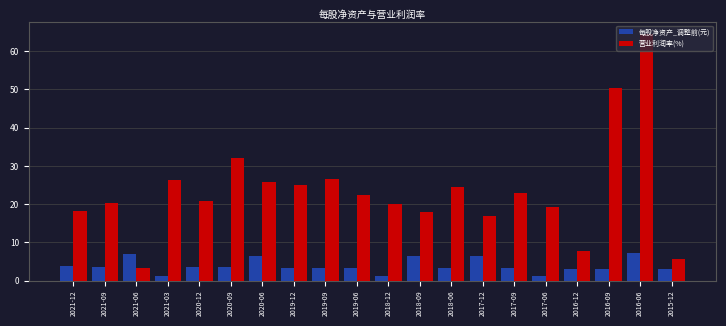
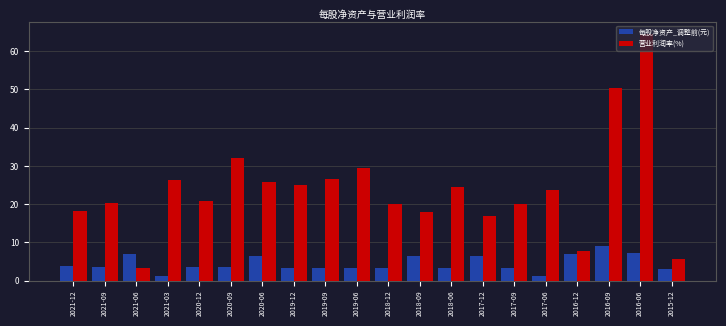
  {
    "每股净资产_调整前(元)": {
      "2021-12": 4,
      "2021-09": 4,
      "2021-06": 7,
      "2021-03": 1,
      "2020-12": 4,
      "2020-09": 4,
      "2020-06": 6,
      "2019-12": 3,
      "2019-09": 3,
      "2019-06": 3,
-     "2018-12": 1,
+     "2018-12": 3,
      "2018-09": 6,
      "2018-06": 3,
      "2017-12": 6,
      "2017-09": 3,
      "2017-06": 1,
-     "2016-12": 3,
-     "2016-09": 3,
+     "2016-12": 7,
+     "2016-09": 9,
      "2016-06": 7,
      "2015-12": 3
    },
    "营业利润率(%)": {
      "2021-12": 18,
      "2021-09": 20,
      "2021-06": 3,
      "2021-03": 26,
      "2020-12": 21,
      "2020-09": 32,
      "2020-06": 26,
      "2019-12": 25,
      "2019-09": 27,
-     "2019-06": 23,
+     "2019-06": 29,
      "2018-12": 20,
      "2018-09": 18,
      "2018-06": 25,
      "2017-12": 17,
-     "2017-09": 23,
-     "2017-06": 19,
+     "2017-09": 20,
+     "2017-06": 24,
      "2016-12": 8,
      "2016-09": 50,
      "2015-12": 6
    }
  }
